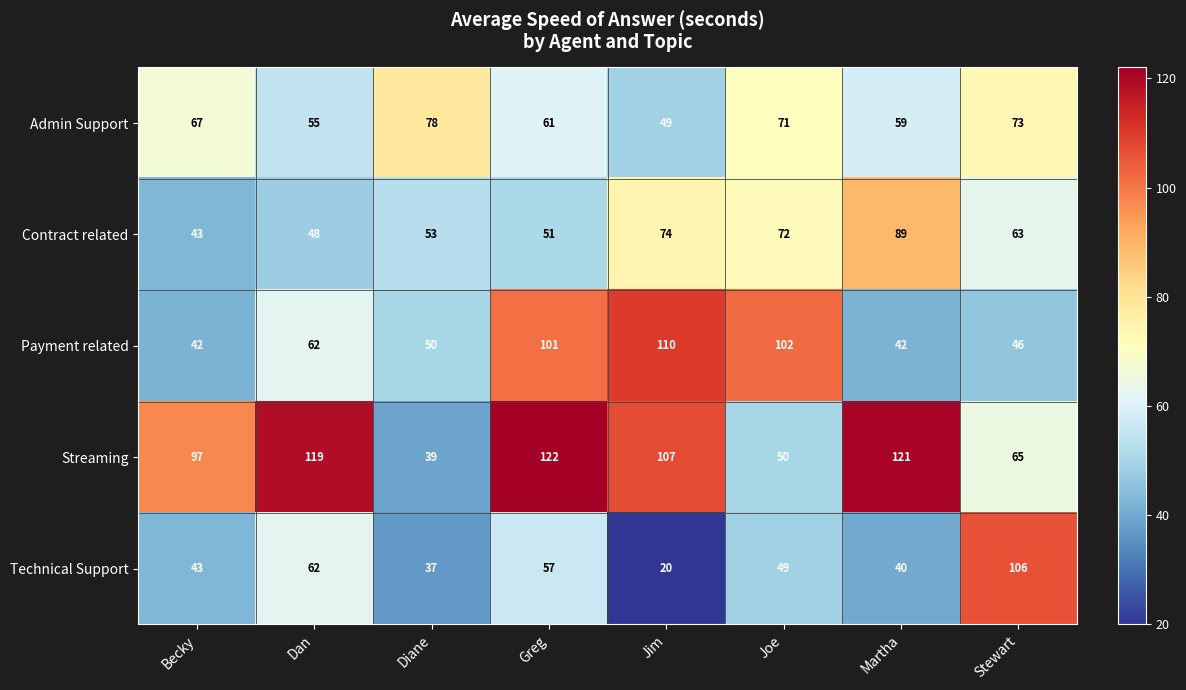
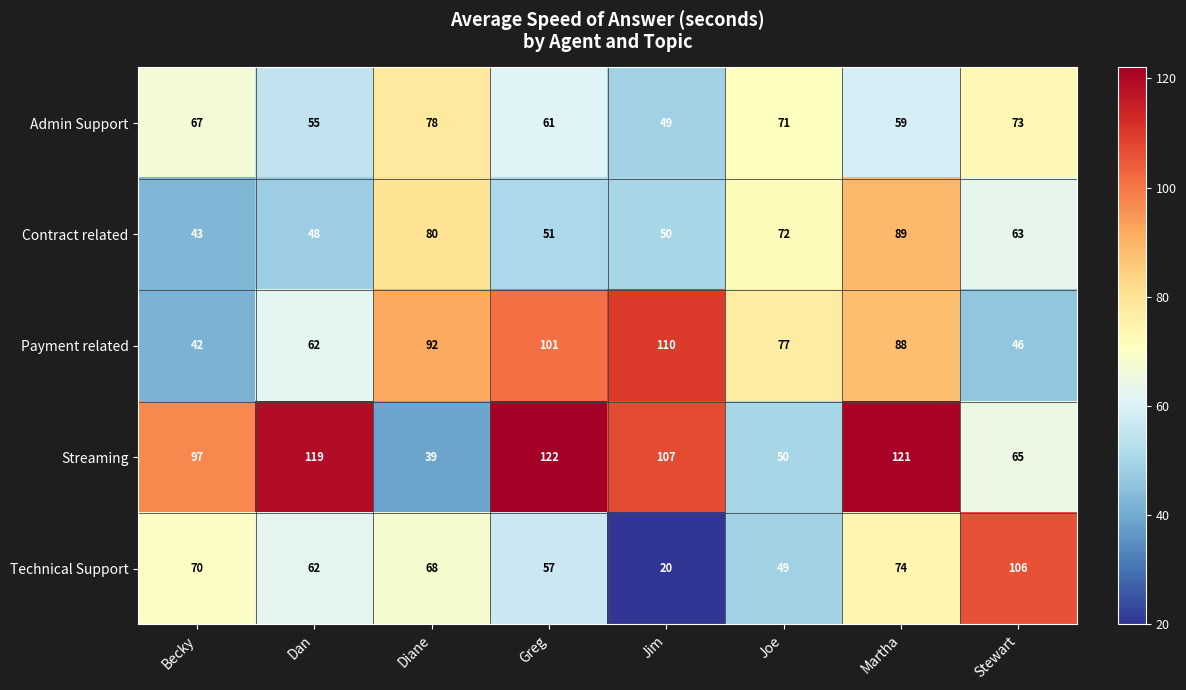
  {
    "Admin Support": {
      "Becky": 67,
      "Dan": 55,
      "Diane": 78,
      "Greg": 61,
      "Jim": 49,
      "Joe": 71,
      "Martha": 59,
      "Stewart": 73
    },
    "Contract related": {
      "Becky": 43,
      "Dan": 48,
-     "Diane": 53,
+     "Diane": 80,
      "Greg": 51,
-     "Jim": 74,
+     "Jim": 50,
      "Joe": 72,
      "Martha": 89,
      "Stewart": 63
    },
    "Payment related": {
      "Becky": 42,
      "Dan": 62,
-     "Diane": 50,
+     "Diane": 92,
      "Greg": 101,
      "Jim": 110,
-     "Joe": 102,
-     "Martha": 42,
+     "Joe": 77,
+     "Martha": 88,
      "Stewart": 46
    },
    "Streaming": {
      "Becky": 97,
      "Dan": 119,
      "Diane": 39,
      "Greg": 122,
      "Jim": 107,
      "Joe": 50,
      "Martha": 121,
      "Stewart": 65
    },
    "Technical Support": {
-     "Becky": 43,
+     "Becky": 70,
      "Dan": 62,
-     "Diane": 37,
+     "Diane": 68,
      "Greg": 57,
      "Jim": 20,
      "Joe": 49,
-     "Martha": 40,
+     "Martha": 74,
      "Stewart": 106
    }
  }
